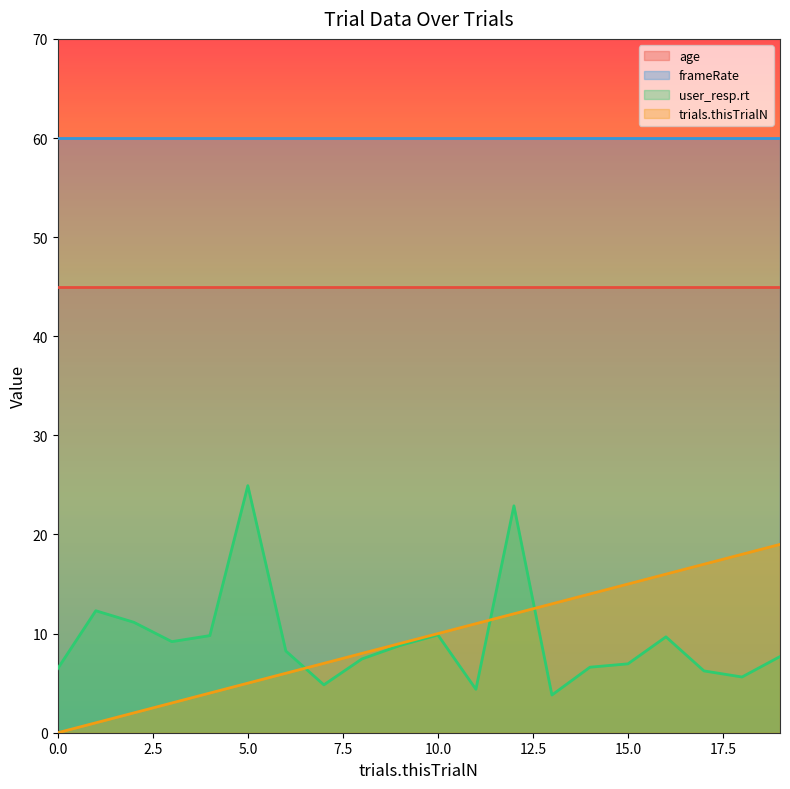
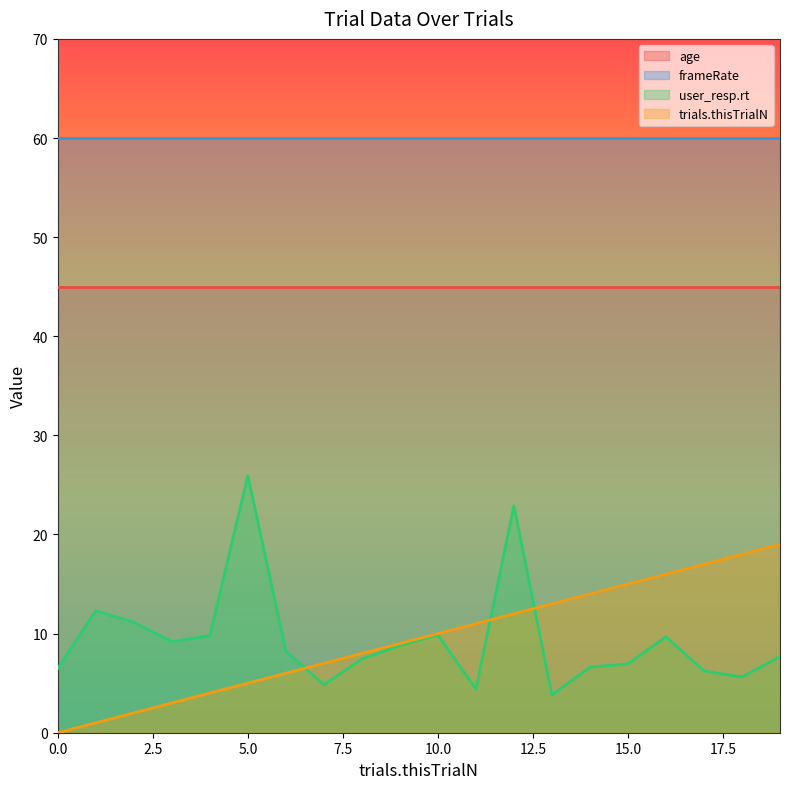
  {
    "frameRate": {
      "0.0": 60,
      "5.0": 60,
      "10.0": 60,
      "15.0": 60
    },
    "user_resp.rt": {
      "0.0": 6,
-     "5.0": 25,
+     "5.0": 26,
      "15.0": 7
    }
  }
